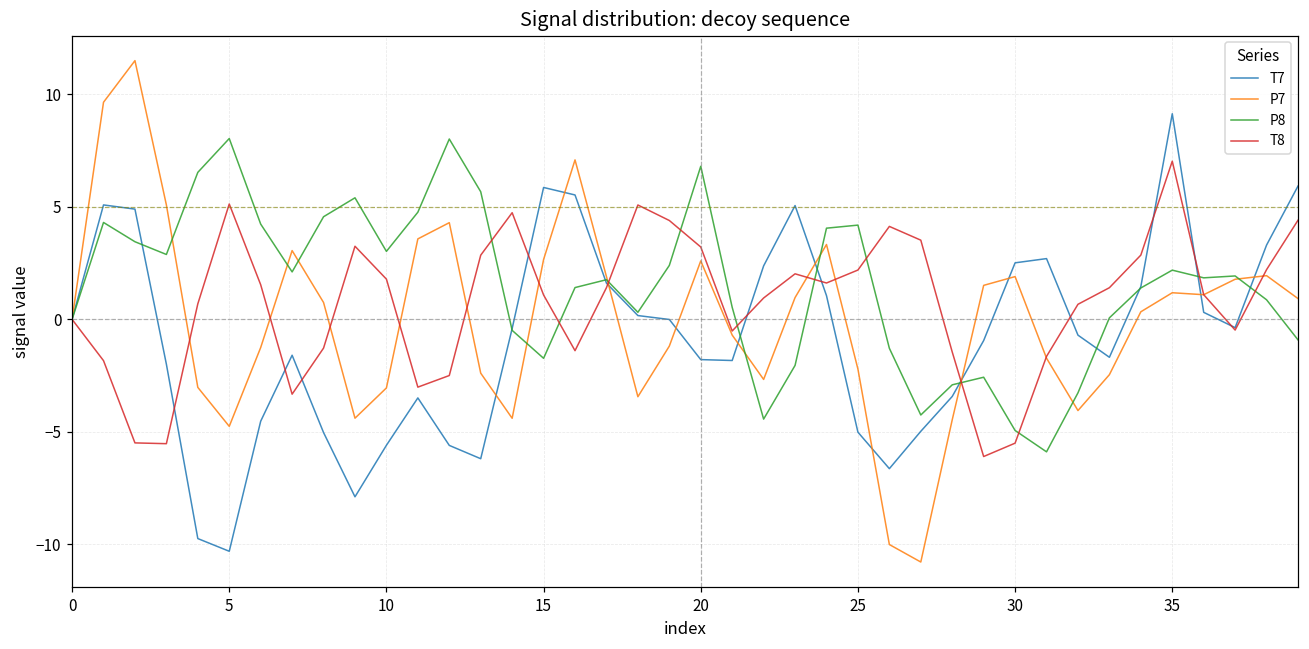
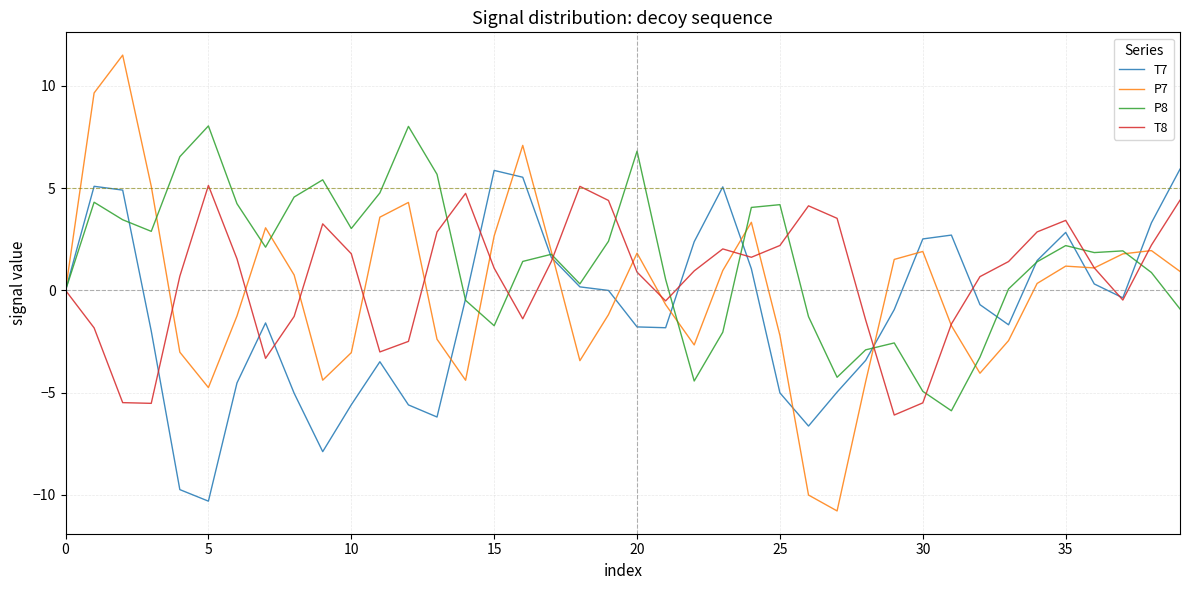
  {
    "T7": {
      "5": -10.3,
      "10": -5.6,
      "15": 5.9,
      "20": -1.8,
      "25": -5.0,
      "30": 2.5,
-     "35": 9.1
+     "35": 2.8
    },
    "P7": {
      "5": -4.8,
      "10": -3.0,
      "15": 2.7,
-     "20": 2.6,
+     "20": 1.8,
      "25": -2.2,
      "30": 1.9,
      "35": 1.2
    },
    "P8": {
      "5": 8.0,
      "10": 3.0,
      "15": -1.7,
      "20": 6.8,
      "25": 4.2,
      "30": -4.9,
      "35": 2.2
    },
    "T8": {
      "5": 5.1,
      "10": 1.8,
      "15": 1.1,
-     "20": 3.2,
+     "20": 0.9,
      "25": 2.2,
      "30": -5.5,
-     "35": 7.0
+     "35": 3.4
    }
  }
